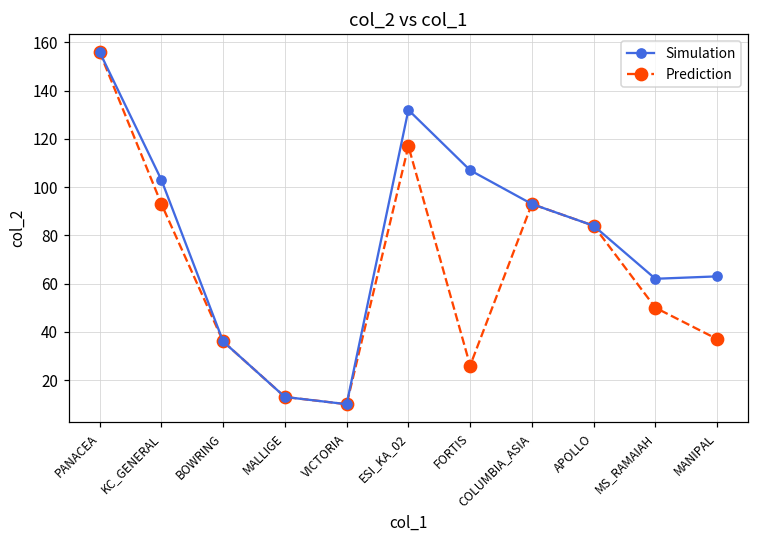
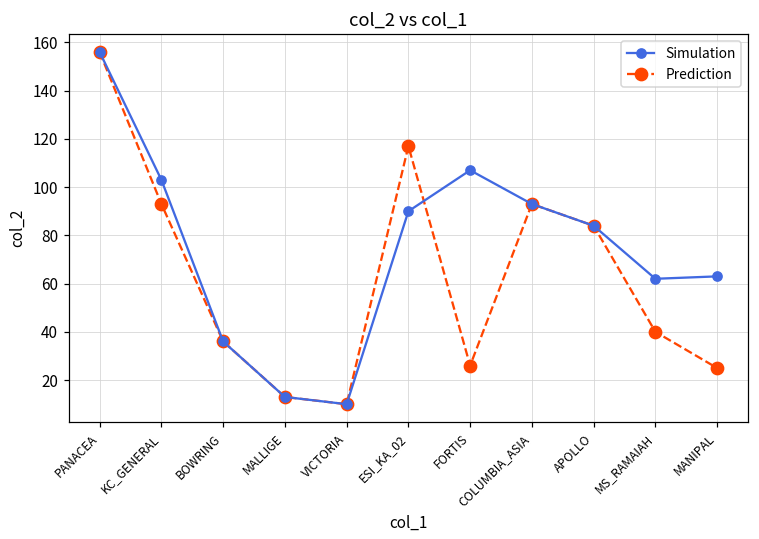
  {
    "Simulation": {
      "KC_GENERAL": 103,
-     "ESI_KA_02": 132,
+     "ESI_KA_02": 90,
      "FORTIS": 107,
      "MS_RAMAIAH": 62,
      "MANIPAL": 63
    },
    "Prediction": {
      "KC_GENERAL": 93,
      "ESI_KA_02": 117,
      "FORTIS": 26,
-     "MS_RAMAIAH": 50,
-     "MANIPAL": 37
+     "MS_RAMAIAH": 40,
+     "MANIPAL": 25
    }
  }
